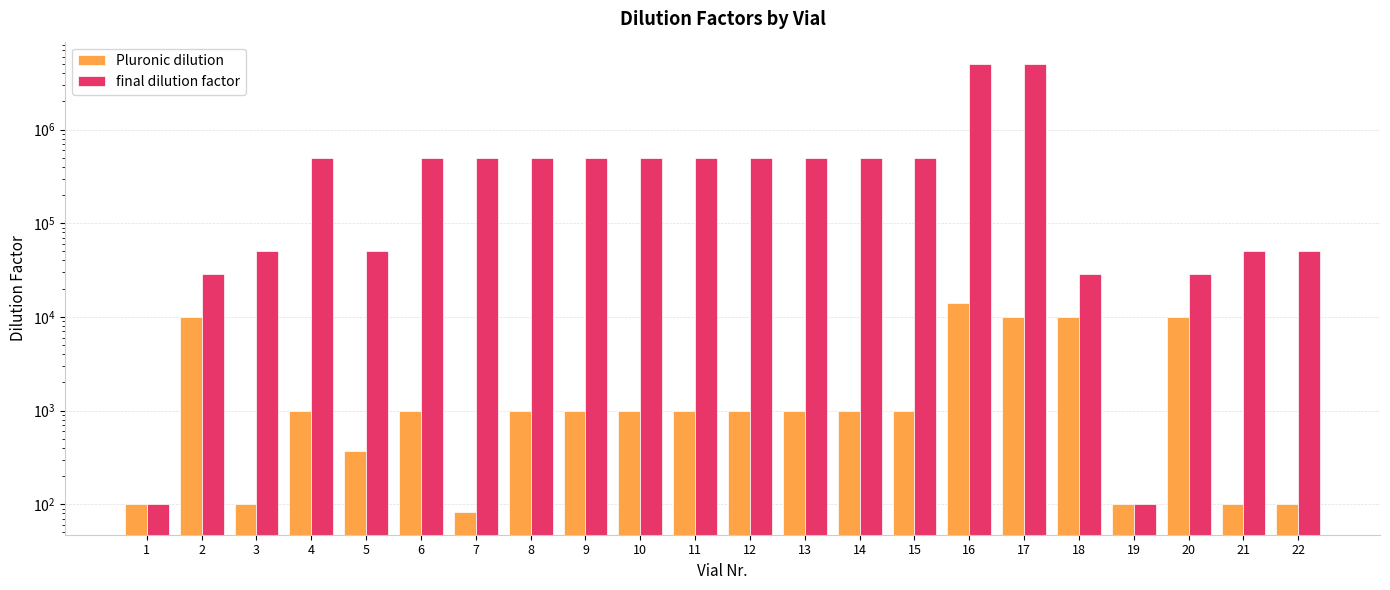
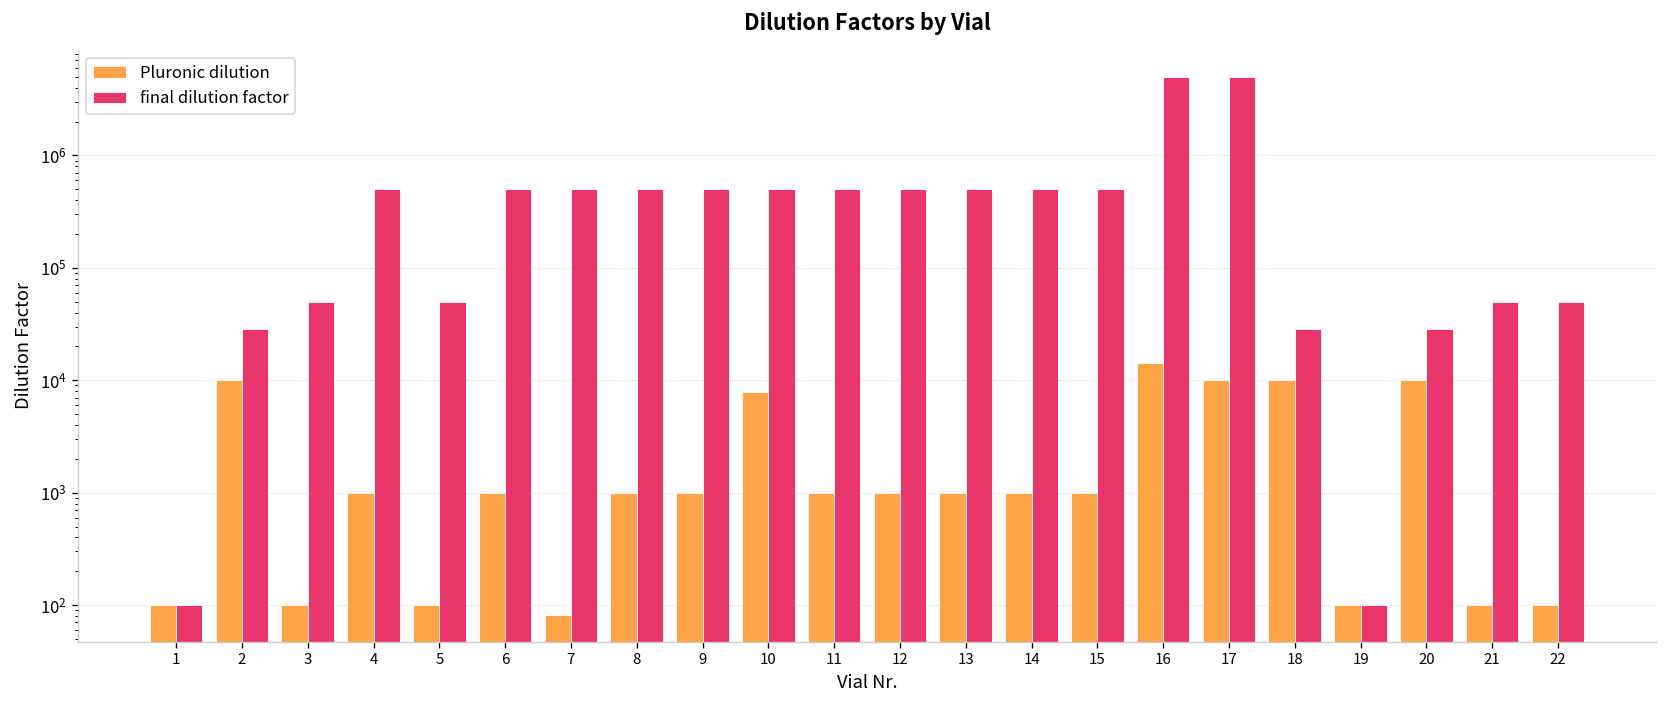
  {
    "Pluronic dilution": {
      "1": 100,
      "2": 10000,
      "3": 100,
      "4": 1000,
-     "5": 370,
+     "5": 100,
      "6": 1000,
      "7": 80,
      "8": 1000,
      "9": 1000,
-     "10": 1000,
+     "10": 8000,
      "11": 1000,
      "12": 1000,
      "13": 1000,
      "14": 1000,
      "15": 1000,
      "16": 14000,
      "17": 10000,
      "18": 10000,
      "19": 100,
      "20": 10000,
      "21": 100,
      "22": 100
    },
    "final dilution factor": {
      "1": 100,
      "2": 29000,
      "3": 50000,
      "4": 500000,
      "5": 50000,
      "6": 500000,
      "7": 500000,
      "8": 500000,
      "9": 500000,
      "10": 500000,
      "11": 500000,
      "12": 500000,
      "13": 500000,
      "14": 500000,
      "15": 500000,
      "16": 5000000,
      "17": 5000000,
      "18": 29000,
      "19": 100,
      "20": 29000,
      "21": 50000,
      "22": 50000
    }
  }
